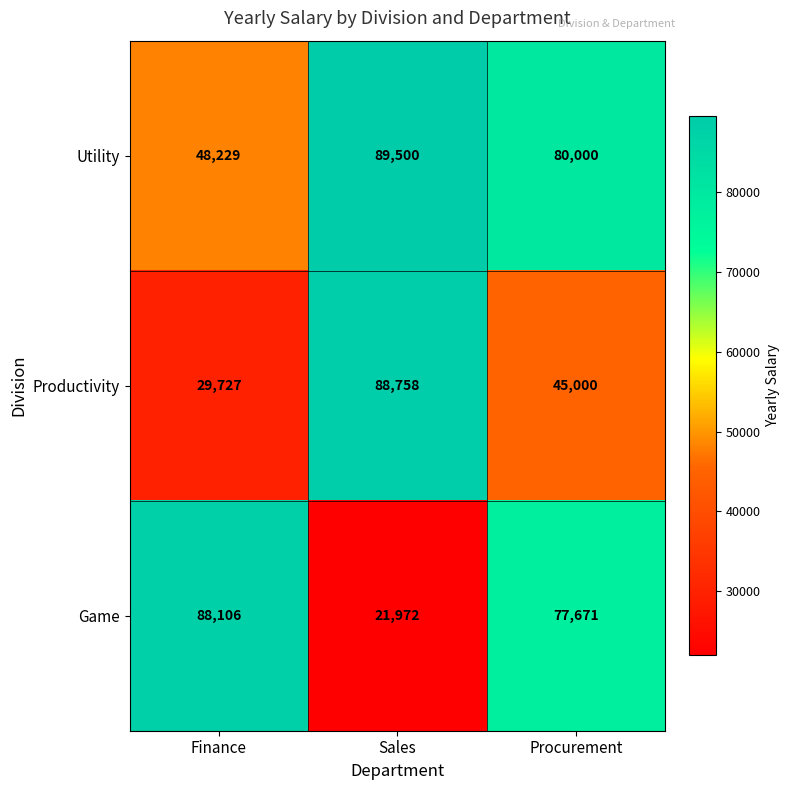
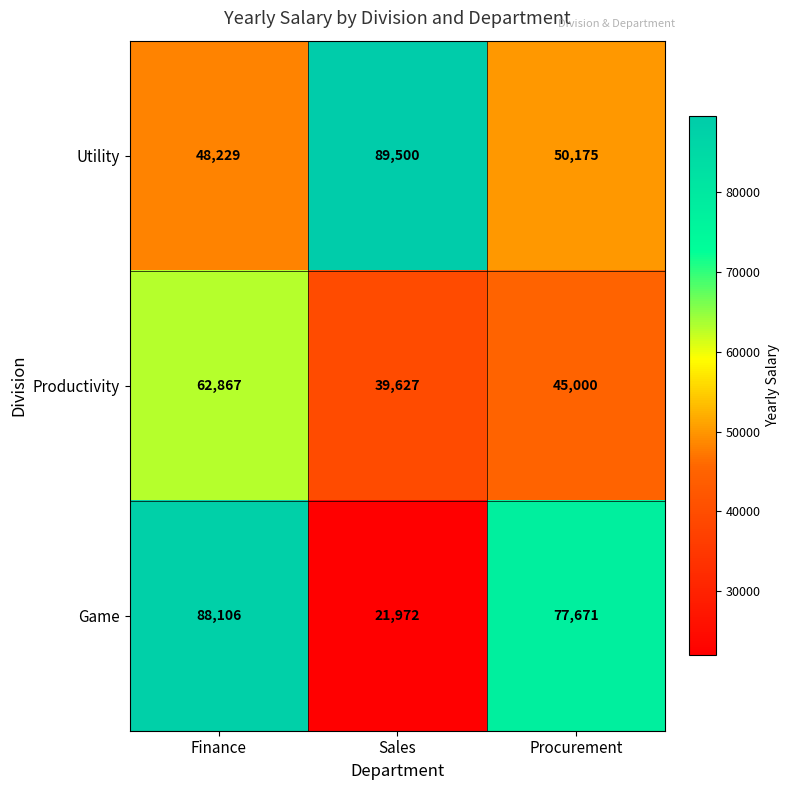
  {
    "Utility": {
      "Finance": "48,229",
      "Sales": "89,500",
-     "Procurement": "80,000"
+     "Procurement": "50,175"
    },
    "Productivity": {
-     "Finance": "29,727",
-     "Sales": "88,758",
+     "Finance": "62,867",
+     "Sales": "39,627",
      "Procurement": "45,000"
    },
    "Game": {
      "Finance": "88,106",
      "Sales": "21,972",
      "Procurement": "77,671"
    }
  }
